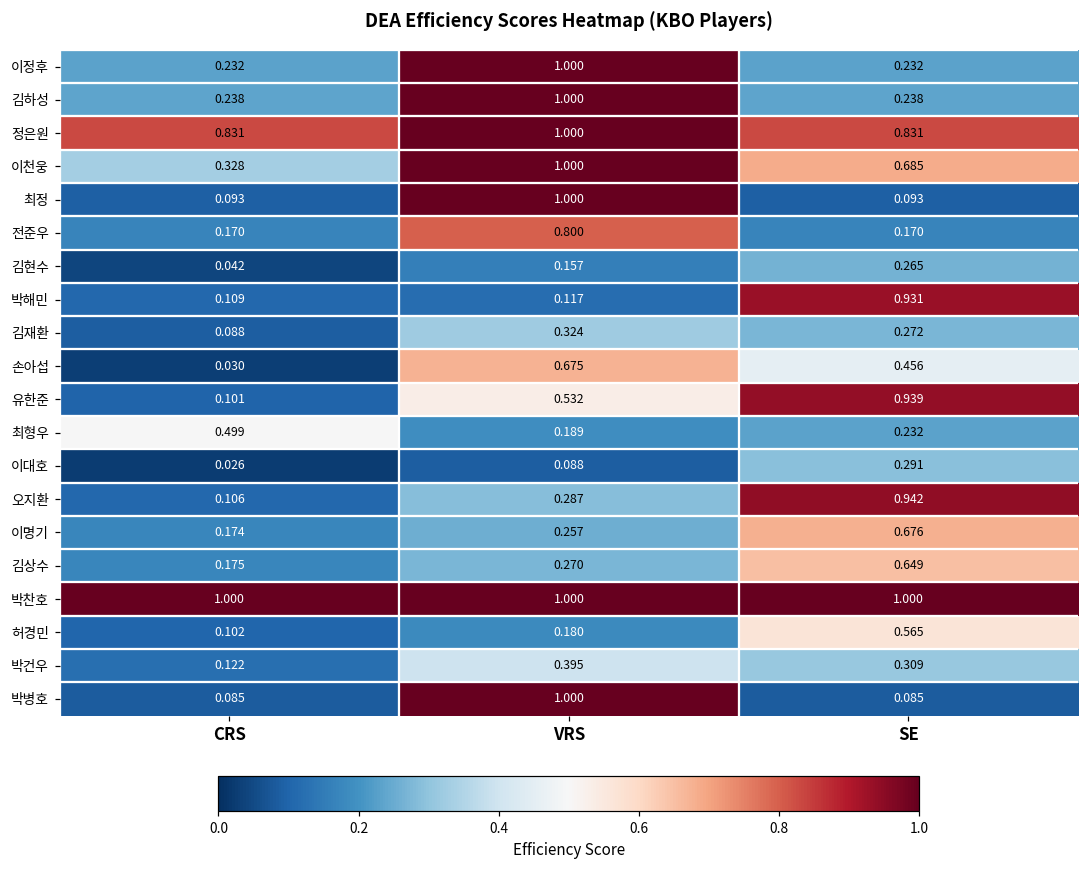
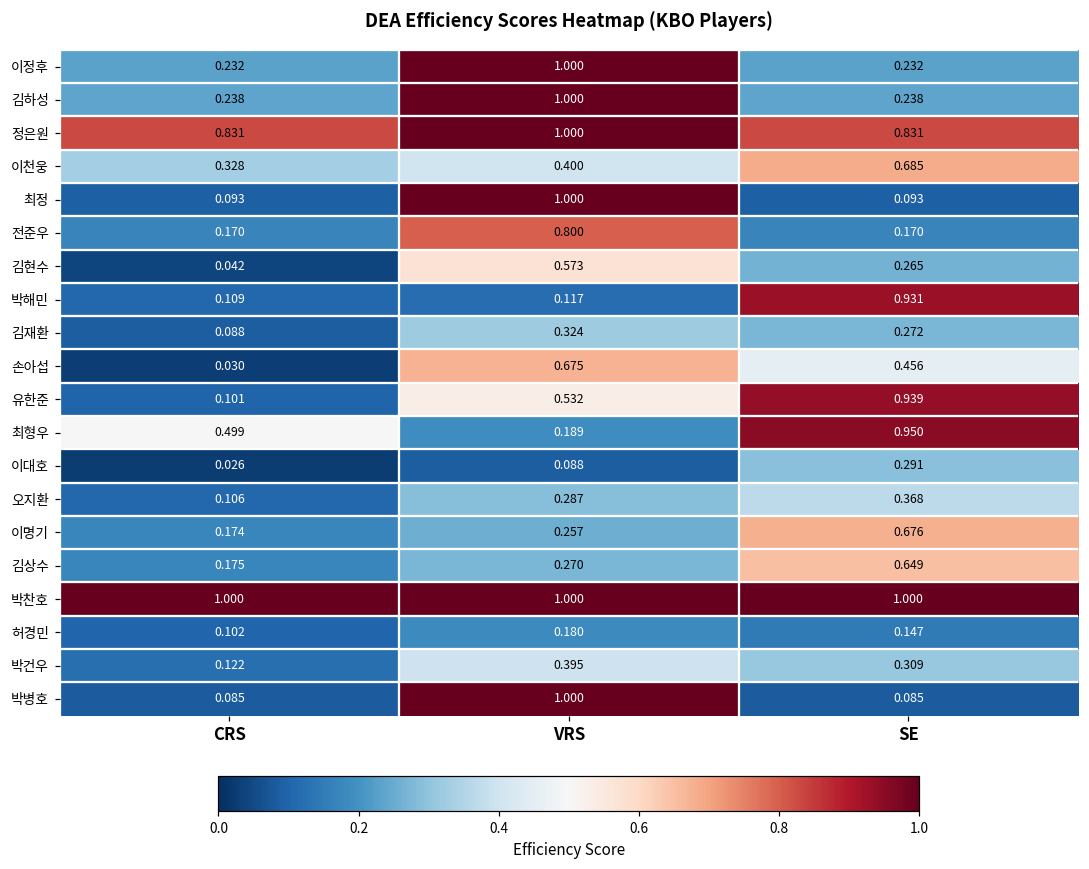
  {
    "이정후": {
      "CRS": 0.232,
      "VRS": 1.000,
      "SE": 0.232
    },
    "김하성": {
      "CRS": 0.238,
      "VRS": 1.000,
      "SE": 0.238
    },
    "정은원": {
      "CRS": 0.831,
      "VRS": 1.000,
      "SE": 0.831
    },
    "이천웅": {
      "CRS": 0.328,
-     "VRS": 1.000,
+     "VRS": 0.400,
      "SE": 0.685
    },
    "최정": {
      "CRS": 0.093,
      "VRS": 1.000,
      "SE": 0.093
    },
    "전준우": {
      "CRS": 0.170,
      "VRS": 0.800,
      "SE": 0.170
    },
    "김현수": {
      "CRS": 0.042,
-     "VRS": 0.157,
+     "VRS": 0.573,
      "SE": 0.265
    },
    "박해민": {
      "CRS": 0.109,
      "VRS": 0.117,
      "SE": 0.931
    },
    "김재환": {
      "CRS": 0.088,
      "VRS": 0.324,
      "SE": 0.272
    },
    "손아섭": {
      "CRS": 0.030,
      "VRS": 0.675,
      "SE": 0.456
    },
    "유한준": {
      "CRS": 0.101,
      "VRS": 0.532,
      "SE": 0.939
    },
    "최형우": {
      "CRS": 0.499,
      "VRS": 0.189,
-     "SE": 0.232
+     "SE": 0.950
    },
    "이대호": {
      "CRS": 0.026,
      "VRS": 0.088,
      "SE": 0.291
    },
    "오지환": {
      "CRS": 0.106,
      "VRS": 0.287,
-     "SE": 0.942
+     "SE": 0.368
    },
    "이명기": {
      "CRS": 0.174,
      "VRS": 0.257,
      "SE": 0.676
    },
    "김상수": {
      "CRS": 0.175,
      "VRS": 0.270,
      "SE": 0.649
    },
    "박찬호": {
      "CRS": 1.000,
      "VRS": 1.000,
      "SE": 1.000
    },
    "허경민": {
      "CRS": 0.102,
      "VRS": 0.180,
-     "SE": 0.565
+     "SE": 0.147
    },
    "박건우": {
      "CRS": 0.122,
      "VRS": 0.395,
      "SE": 0.309
    },
    "박병호": {
      "CRS": 0.085,
      "VRS": 1.000,
      "SE": 0.085
    }
  }
